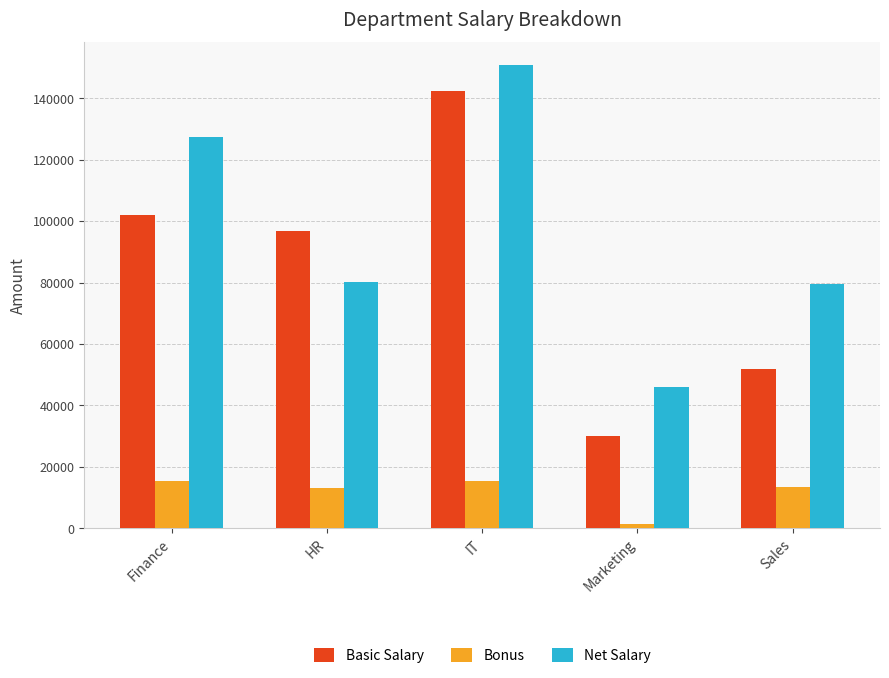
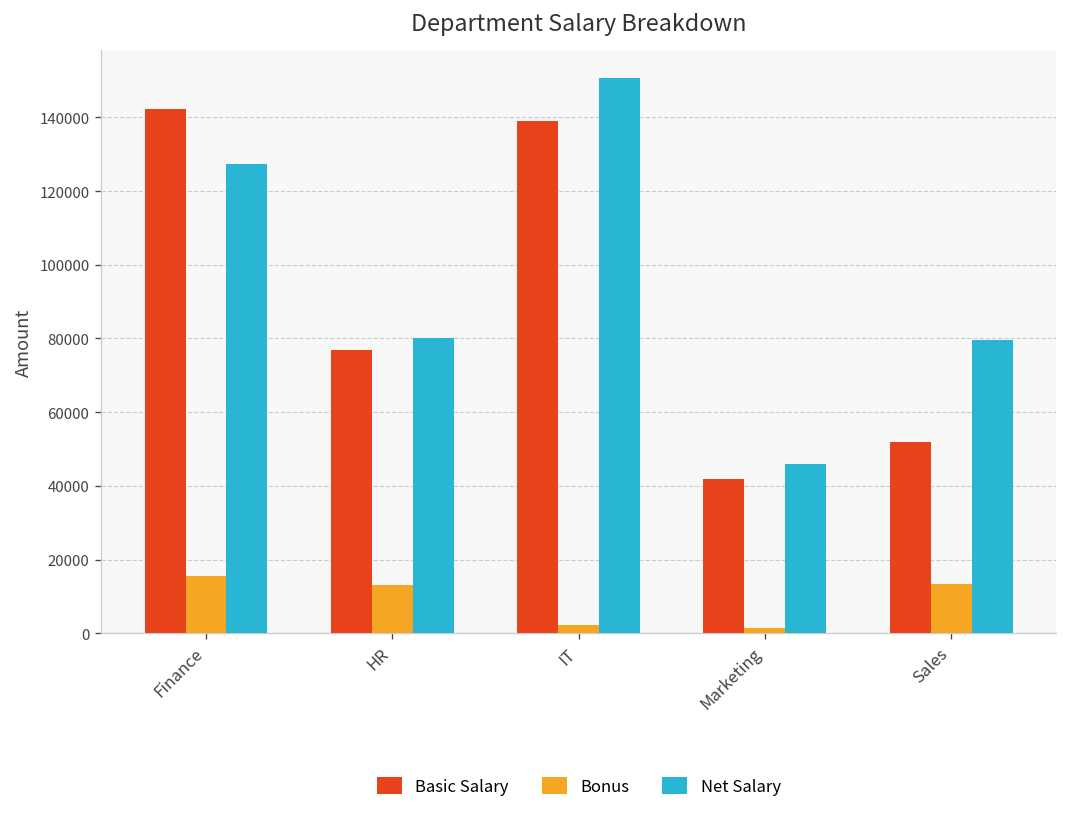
  {
    "Basic Salary": {
-     "Finance": 102000,
-     "HR": 97000,
-     "IT": 142000,
-     "Marketing": 30000,
+     "Finance": 142000,
+     "HR": 77000,
+     "IT": 139000,
+     "Marketing": 42000,
      "Sales": 52000
    },
    "Bonus": {
      "Finance": 15000,
      "HR": 13000,
-     "IT": 16000,
+     "IT": 2000,
      "Marketing": 1000,
      "Sales": 14000
    },
    "Net Salary": {
      "Finance": 127000,
      "HR": 80000,
      "IT": 151000,
      "Marketing": 46000,
      "Sales": 80000
    }
  }
